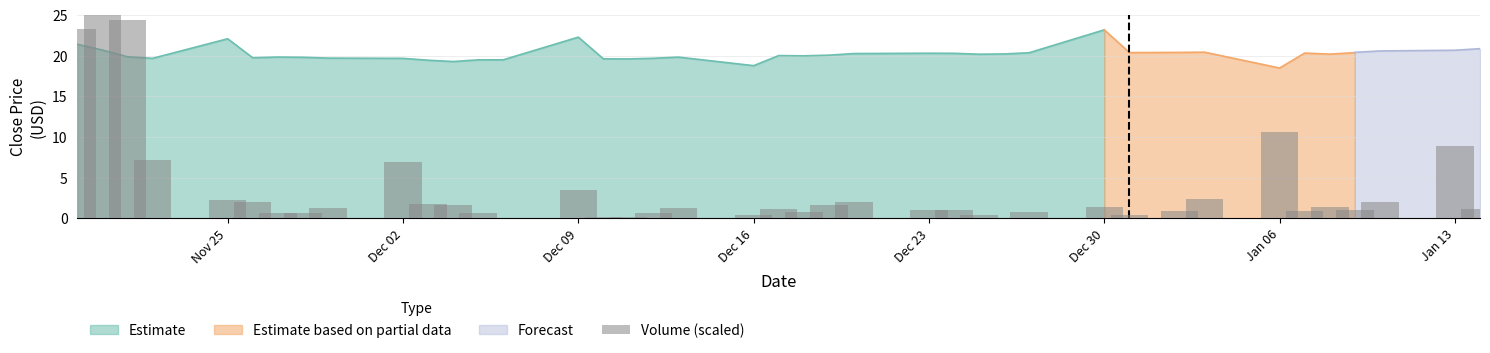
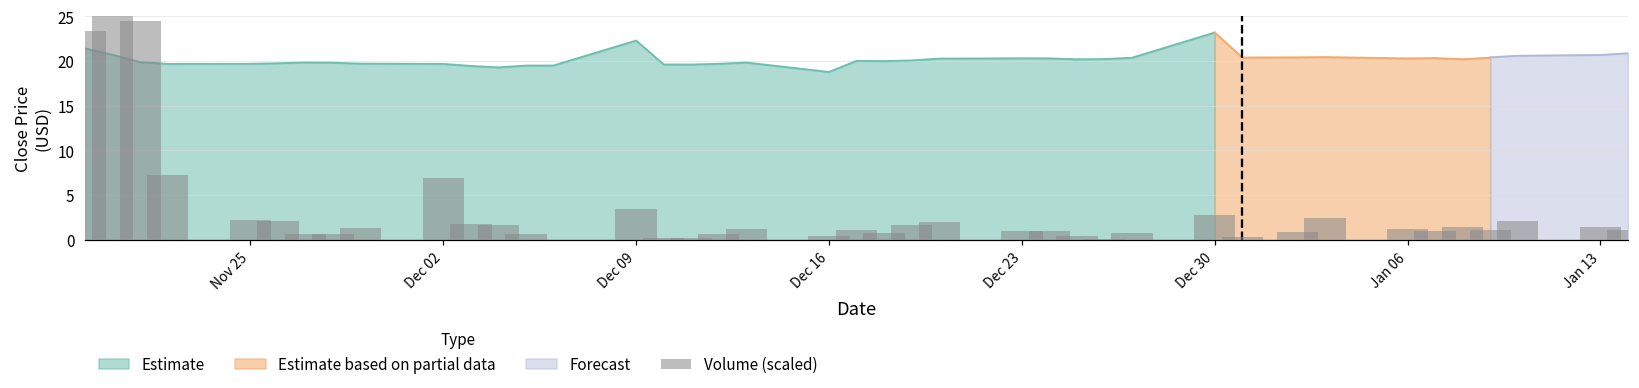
  {
    "Estimate": {
-     "Nov 25": 22,
+     "Nov 25": 20,
      "Dec 02": 20,
      "Dec 09": 22,
      "Dec 16": 19,
      "Dec 23": 20
    },
    "Volume (scaled)": {
      "Nov 25": 2,
      "Dec 02": 7,
      "Dec 09": 3,
      "Dec 16": 0,
      "Dec 23": 1,
-     "Dec 30": 1,
-     "Jan 06": 11,
-     "Jan 13": 9
+     "Dec 30": 3,
+     "Jan 06": 1,
+     "Jan 13": 1
    },
    "Estimate based on partial data": {
-     "Jan 06": 19
+     "Jan 06": 20
    },
    "Forecast": {
      "Jan 13": 21
    }
  }
